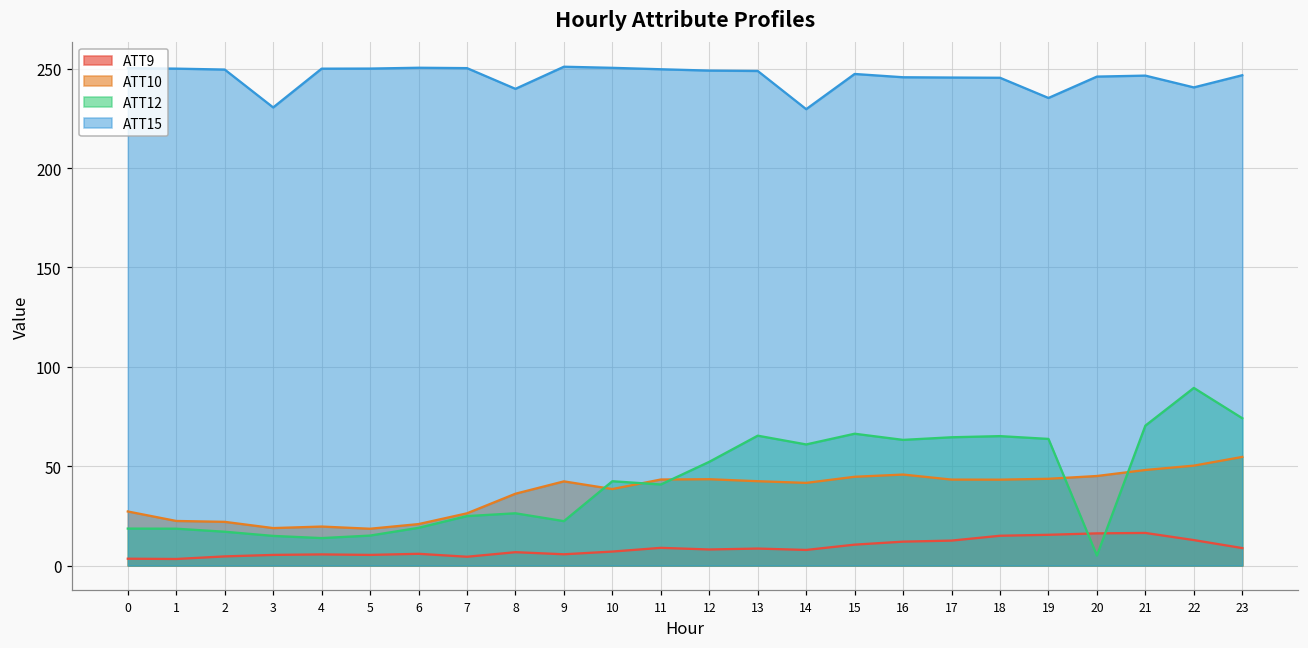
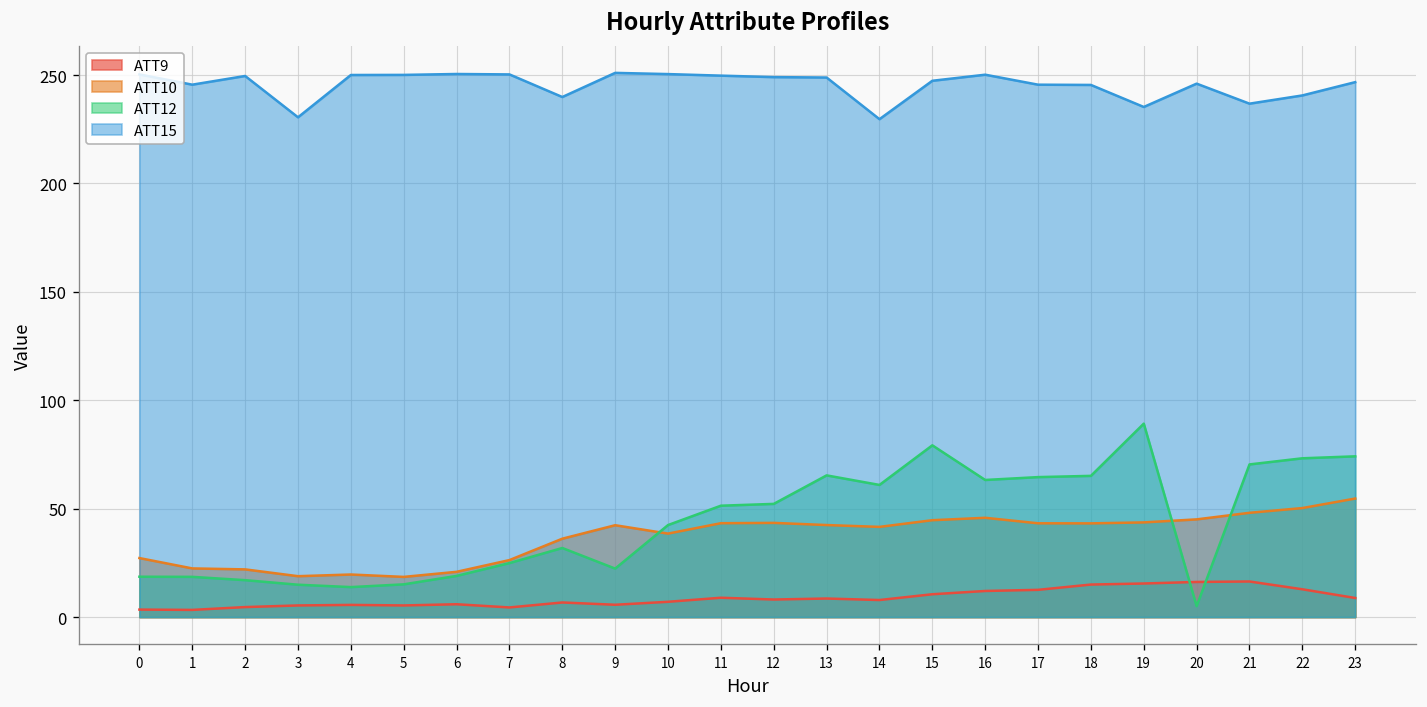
  {
    "ATT12": {
      "0": 19,
      "1": 19,
      "2": 17,
      "3": 15,
      "4": 14,
      "5": 15,
      "6": 19,
-     "8": 26,
+     "8": 32,
      "9": 22,
      "10": 42,
-     "11": 41,
+     "11": 51,
      "12": 52,
      "13": 65,
      "14": 61,
-     "15": 66,
+     "15": 79,
      "16": 63,
      "17": 65,
      "18": 65,
-     "19": 64,
+     "19": 89,
      "20": 5,
      "21": 70,
-     "22": 89,
+     "22": 73,
      "23": 74
    },
    "ATT15": {
-     "1": 250,
+     "1": 246,
      "2": 250,
      "3": 231,
      "4": 250,
      "5": 250,
      "6": 250,
      "7": 250,
      "8": 240,
      "9": 251,
      "10": 250,
      "11": 250,
      "12": 249,
      "13": 249,
      "14": 230,
      "15": 247,
-     "16": 246,
+     "16": 250,
      "17": 246,
      "18": 245,
      "19": 235,
      "20": 246,
-     "21": 247,
+     "21": 237,
      "22": 241,
      "23": 247
    }
  }
